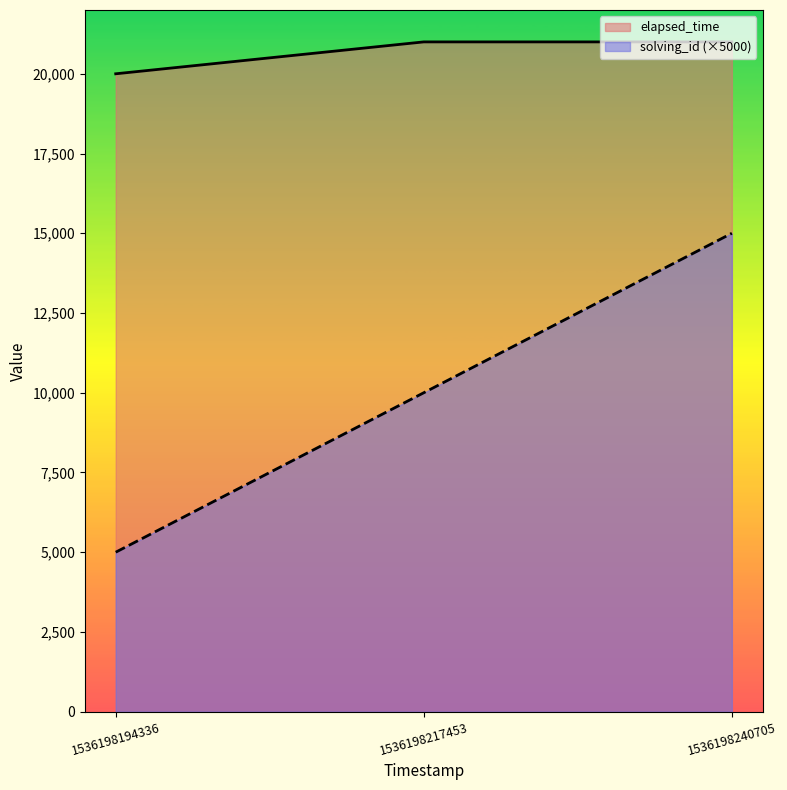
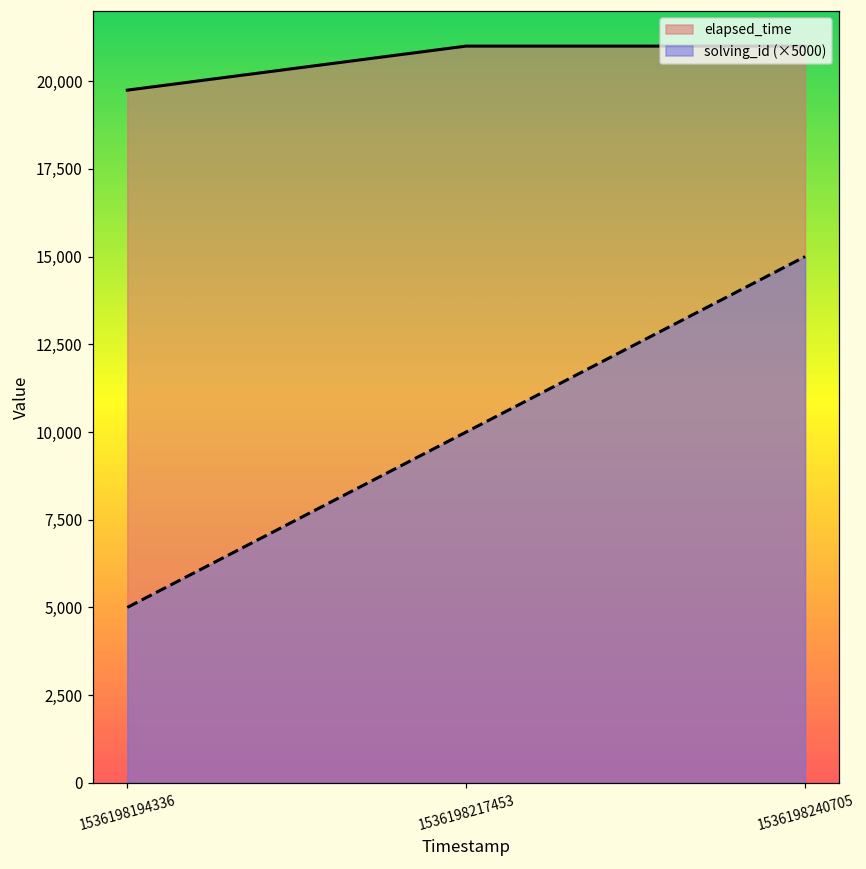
  {
    "elapsed_time": {
-     "1536198194336": "20,000",
+     "1536198194336": "19,700",
      "1536198217453": "21,000"
    },
    "solving_id (×5000)": {
      "1536198194336": "5,000",
      "1536198217453": "10,000",
      "1536198240705": "15,000"
    }
  }
